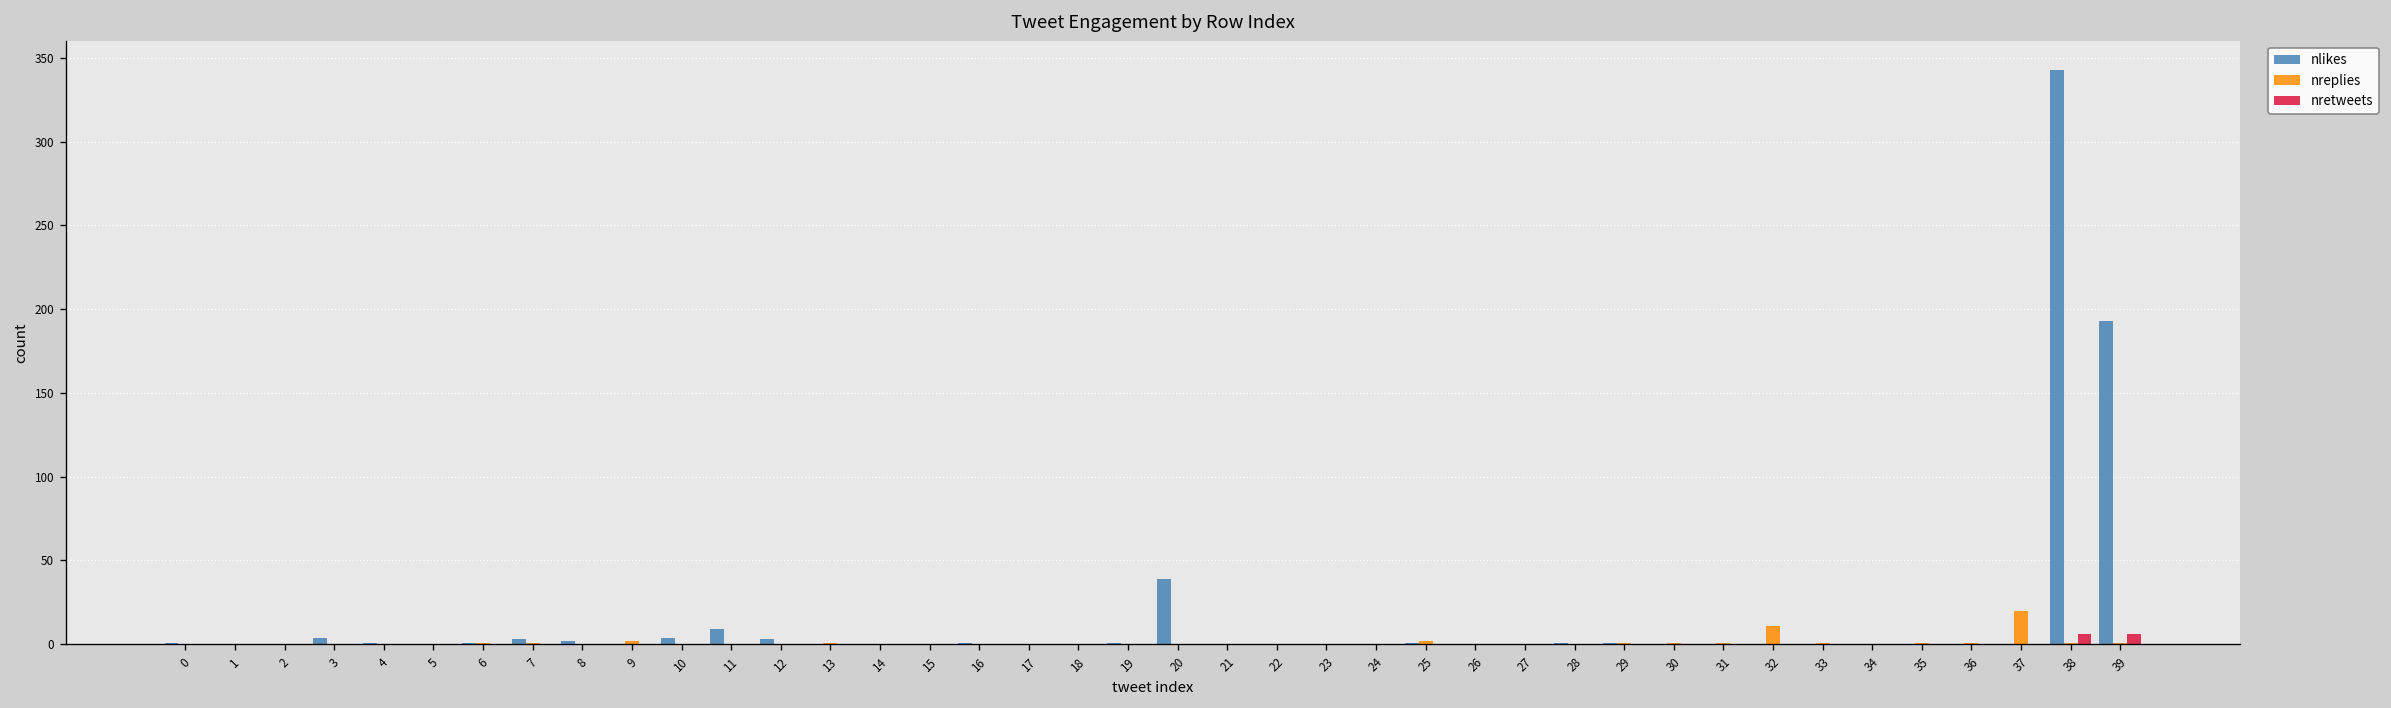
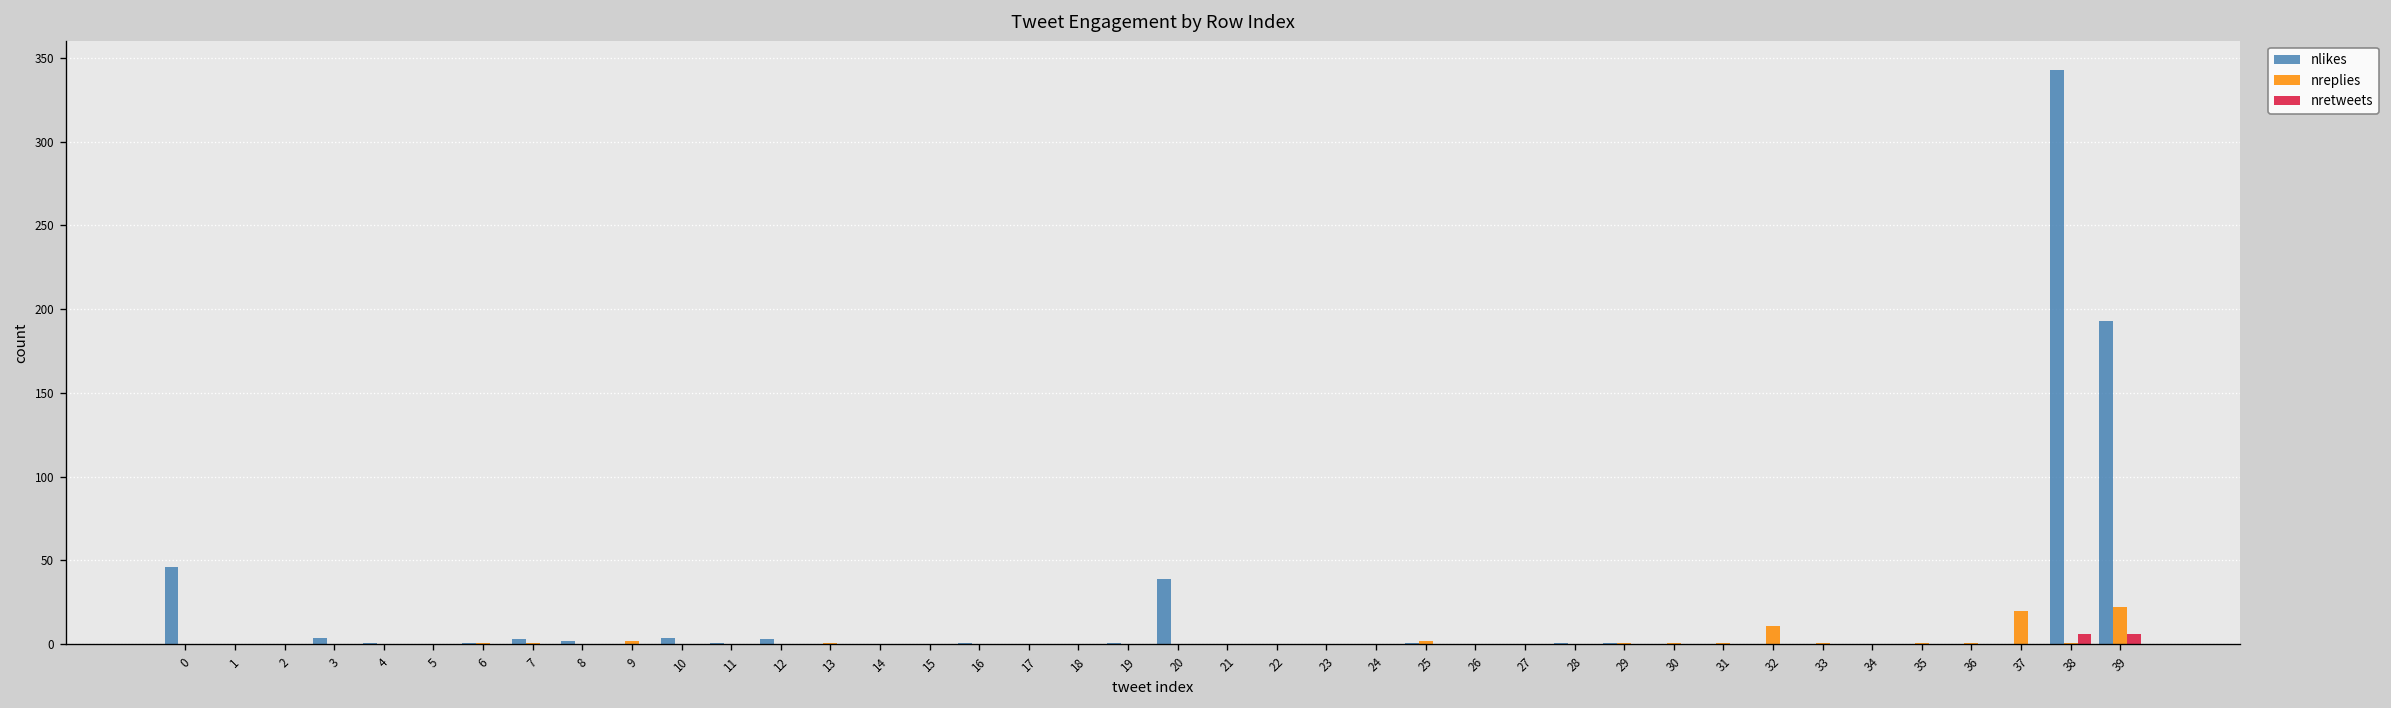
  {
    "nlikes": {
-     "0": 1,
+     "0": 46,
      "1": 0,
      "2": 0,
      "3": 4,
      "5": 0,
      "7": 3,
      "8": 2,
      "9": 0,
      "10": 4,
-     "11": 9,
+     "11": 1,
      "12": 3,
      "13": 0,
      "14": 0,
      "15": 0,
      "17": 0,
      "18": 0,
      "20": 39,
      "21": 0,
      "22": 0,
      "23": 0,
      "24": 0,
      "26": 0,
      "27": 0,
      "30": 0,
      "31": 0,
      "32": 0,
      "33": 0,
      "34": 0,
      "35": 0,
      "36": 0,
      "37": 0,
      "38": 343,
      "39": 193
    },
    "nreplies": {
      "0": 0,
      "1": 0,
      "2": 0,
      "3": 0,
      "4": 0,
      "5": 0,
      "8": 0,
      "9": 2,
      "10": 0,
      "11": 0,
      "12": 0,
      "14": 0,
      "15": 0,
      "16": 0,
      "17": 0,
      "18": 0,
      "19": 0,
      "20": 0,
      "21": 0,
      "22": 0,
      "23": 0,
      "24": 0,
      "25": 2,
      "26": 0,
      "27": 0,
      "28": 0,
      "32": 11,
      "34": 0,
      "37": 20,
-     "39": 1
+     "39": 22
    },
    "nretweets": {
      "0": 0,
      "1": 0,
      "2": 0,
      "3": 0,
      "4": 0,
      "5": 0,
      "6": 0,
      "7": 0,
      "8": 0,
      "9": 0,
      "10": 0,
      "11": 0,
      "12": 0,
      "13": 0,
      "14": 0,
      "15": 0,
      "16": 0,
      "17": 0,
      "18": 0,
      "19": 0,
      "20": 0,
      "21": 0,
      "22": 0,
      "23": 0,
      "24": 0,
      "25": 0,
      "26": 0,
      "27": 0,
      "28": 0,
      "29": 0,
      "30": 0,
      "31": 0,
      "32": 0,
      "33": 0,
      "34": 0,
      "35": 0,
      "36": 0,
      "37": 0,
      "38": 6,
      "39": 6
    }
  }
